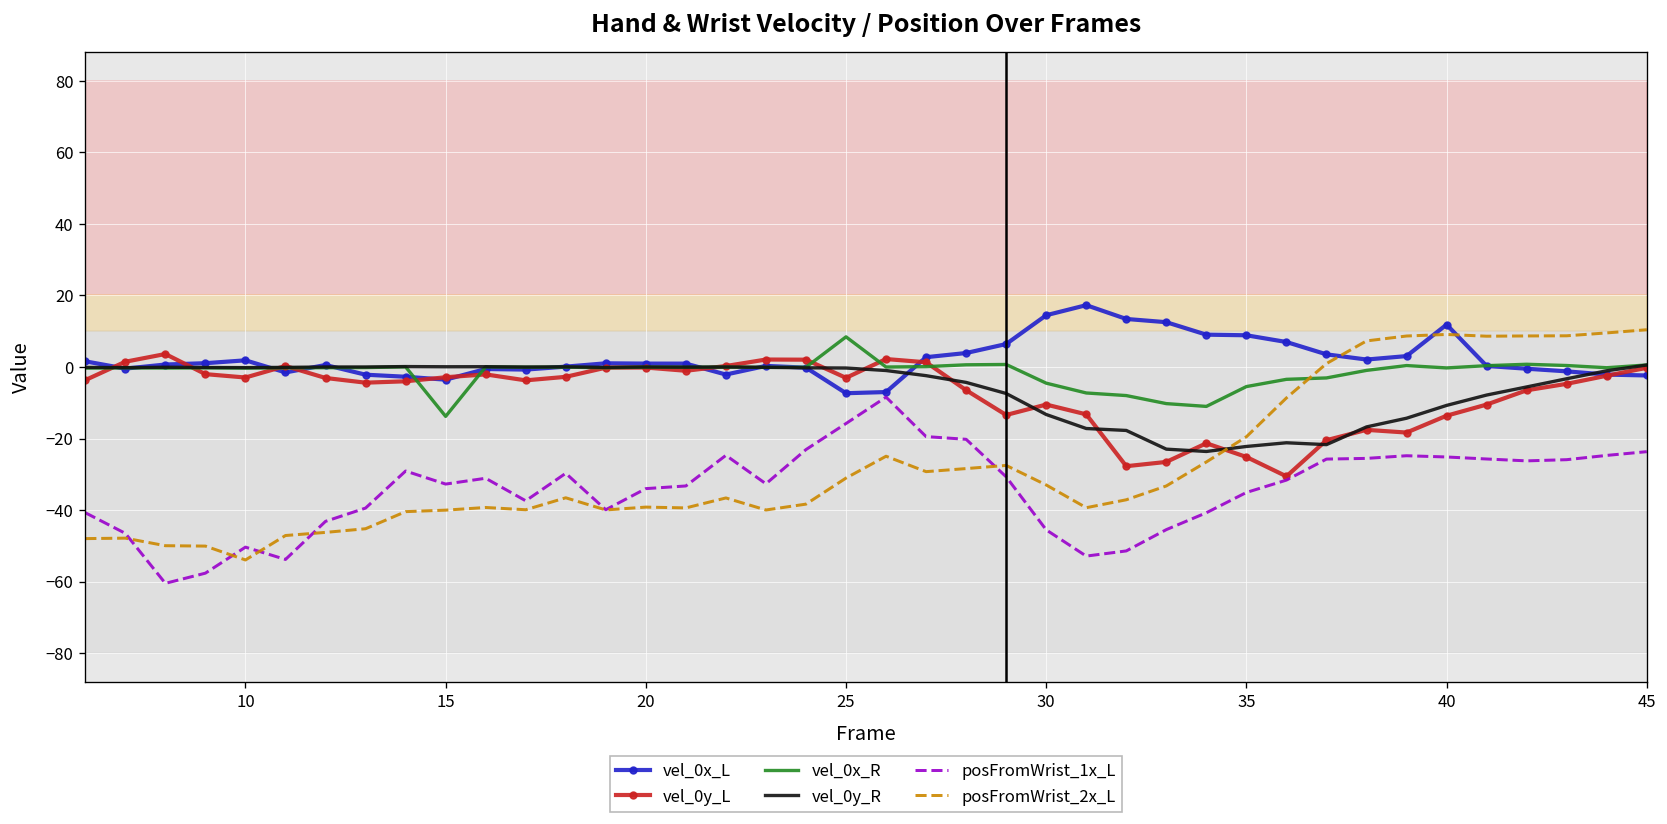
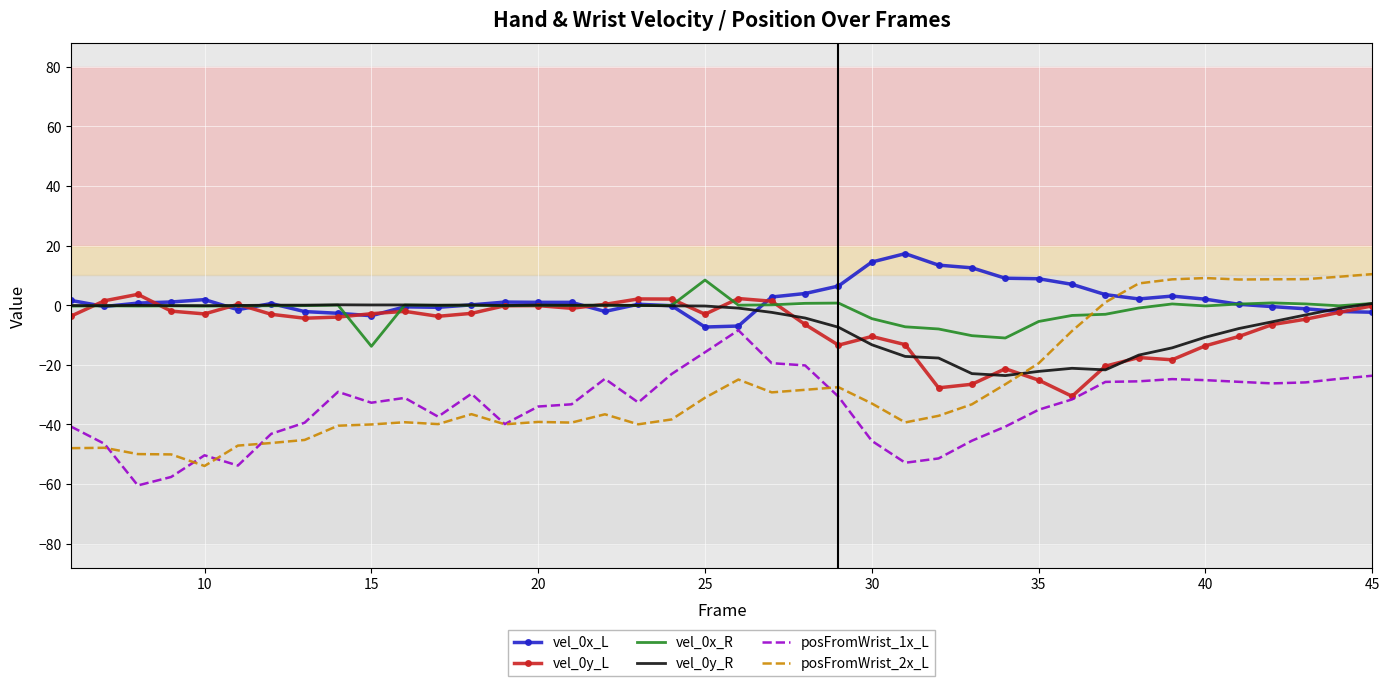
  {
    "vel_0x_L": {
      "10": 2,
      "20": 1,
      "25": -7,
      "30": 14,
      "35": 9,
-     "40": 12,
+     "40": 2,
      "45": -2
    },
    "vel_0y_L": {
      "10": -3,
      "25": -3,
      "30": -11,
      "35": -25,
      "40": -14
    },
    "vel_0x_R": {
      "15": -14,
      "25": 8,
      "30": -5,
      "35": -5,
      "40": 0
    },
    "vel_0y_R": {
      "15": 0,
      "25": 0,
      "30": -13,
      "35": -22,
      "40": -11
    },
    "posFromWrist_1x_L": {
      "10": -50,
      "15": -33,
      "20": -34,
      "25": -16,
      "30": -46,
      "35": -35,
      "40": -25,
      "45": -24
    },
    "posFromWrist_2x_L": {
      "10": -54,
      "15": -40,
      "20": -39,
      "25": -31,
      "30": -33,
      "35": -20,
      "40": 9,
      "45": 10
    }
  }
